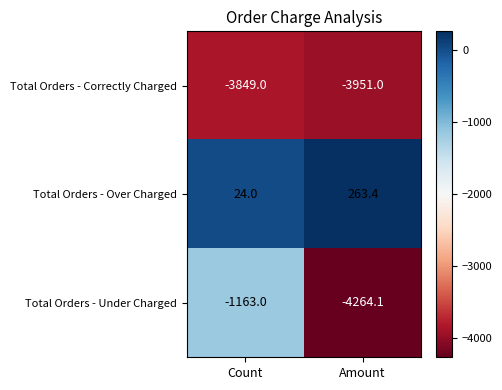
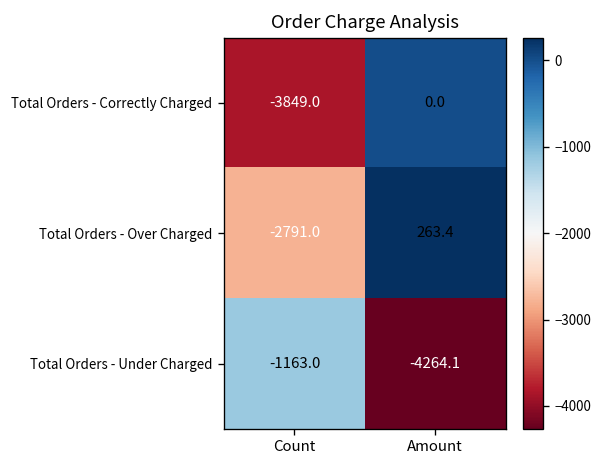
  {
    "Total Orders - Correctly Charged": {
      "Count": -3849.0,
-     "Amount": -3951.0
+     "Amount": 0.0
    },
    "Total Orders - Over Charged": {
-     "Count": 24.0,
+     "Count": -2791.0,
      "Amount": 263.4
    },
    "Total Orders - Under Charged": {
      "Count": -1163.0,
      "Amount": -4264.1
    }
  }
